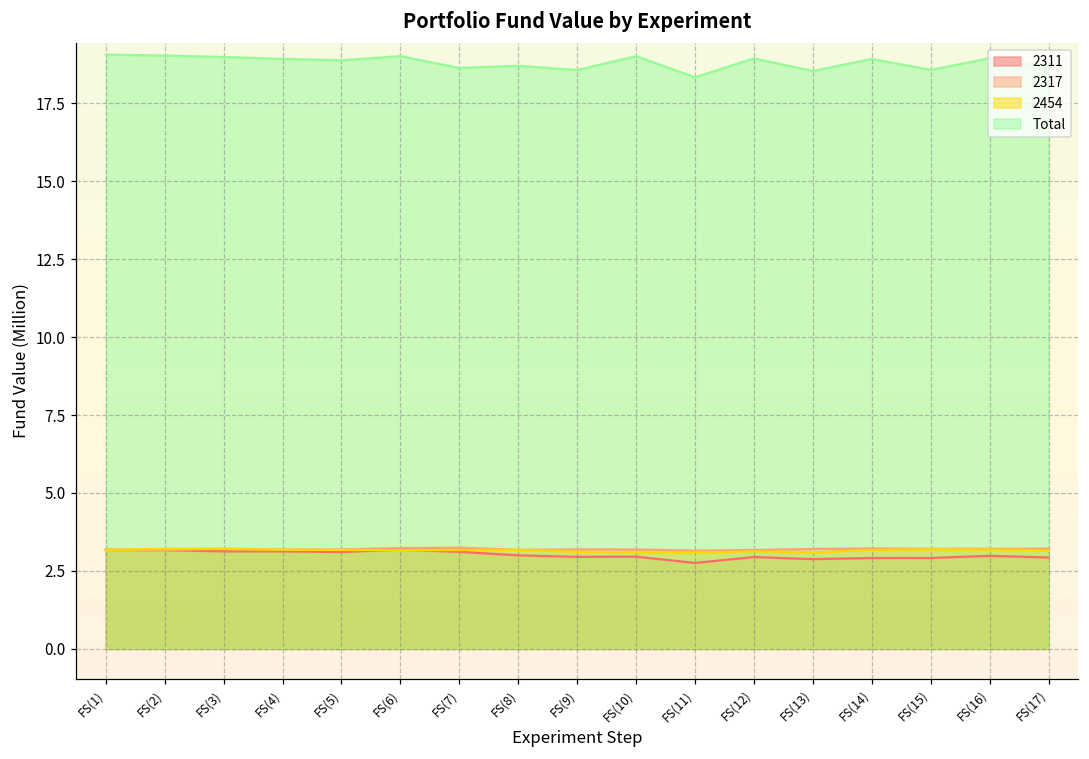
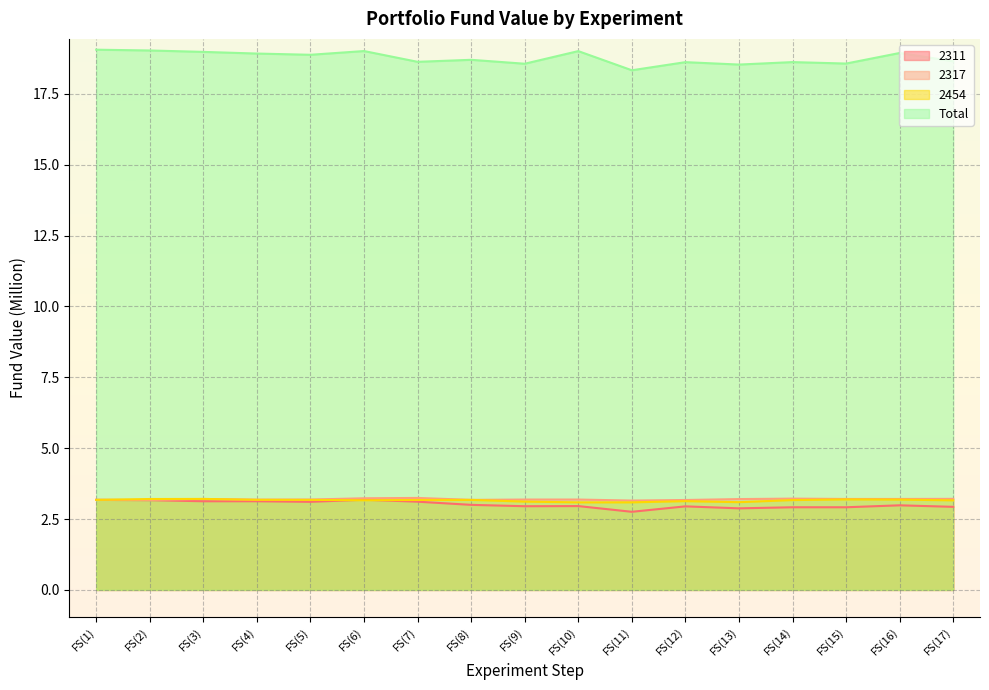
  {
    "2454": {
      "FS(10)": 3.1,
      "FS(13)": 3.1
    },
    "Total": {
      "FS(1)": 19.1,
      "FS(2)": 19.0,
      "FS(3)": 19.0,
      "FS(4)": 18.9,
      "FS(5)": 18.9,
      "FS(6)": 19.0,
      "FS(7)": 18.6,
      "FS(8)": 18.7,
      "FS(9)": 18.6,
      "FS(10)": 19.0,
      "FS(11)": 18.3,
-     "FS(12)": 18.9,
+     "FS(12)": 18.6,
      "FS(13)": 18.5,
-     "FS(14)": 18.9,
+     "FS(14)": 18.6,
      "FS(15)": 18.6
    }
  }
